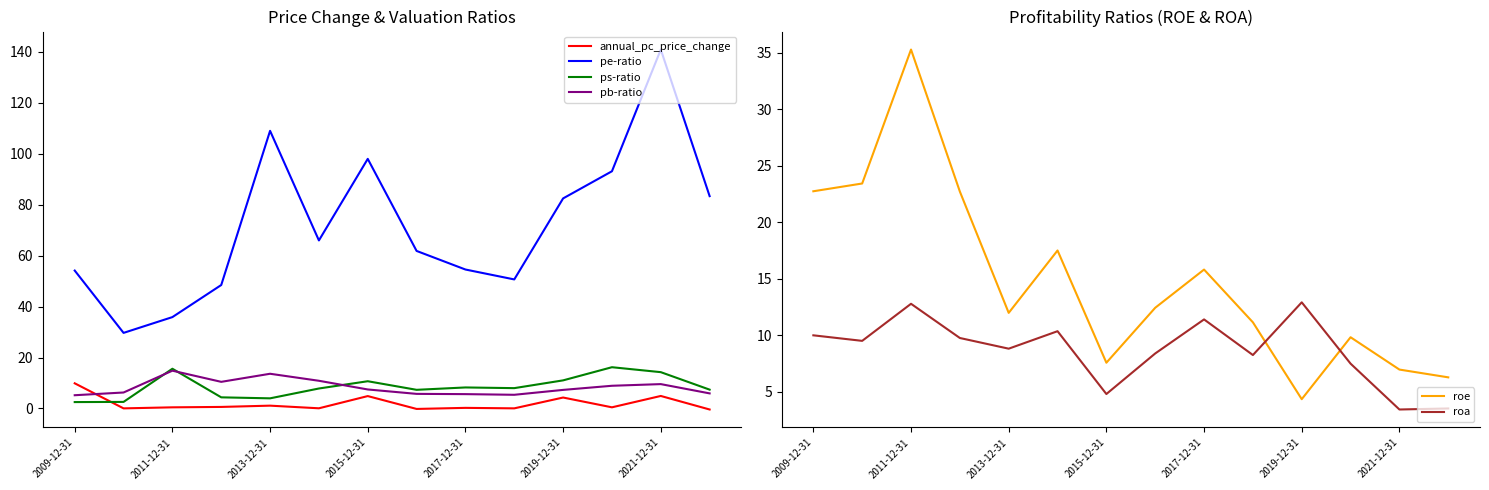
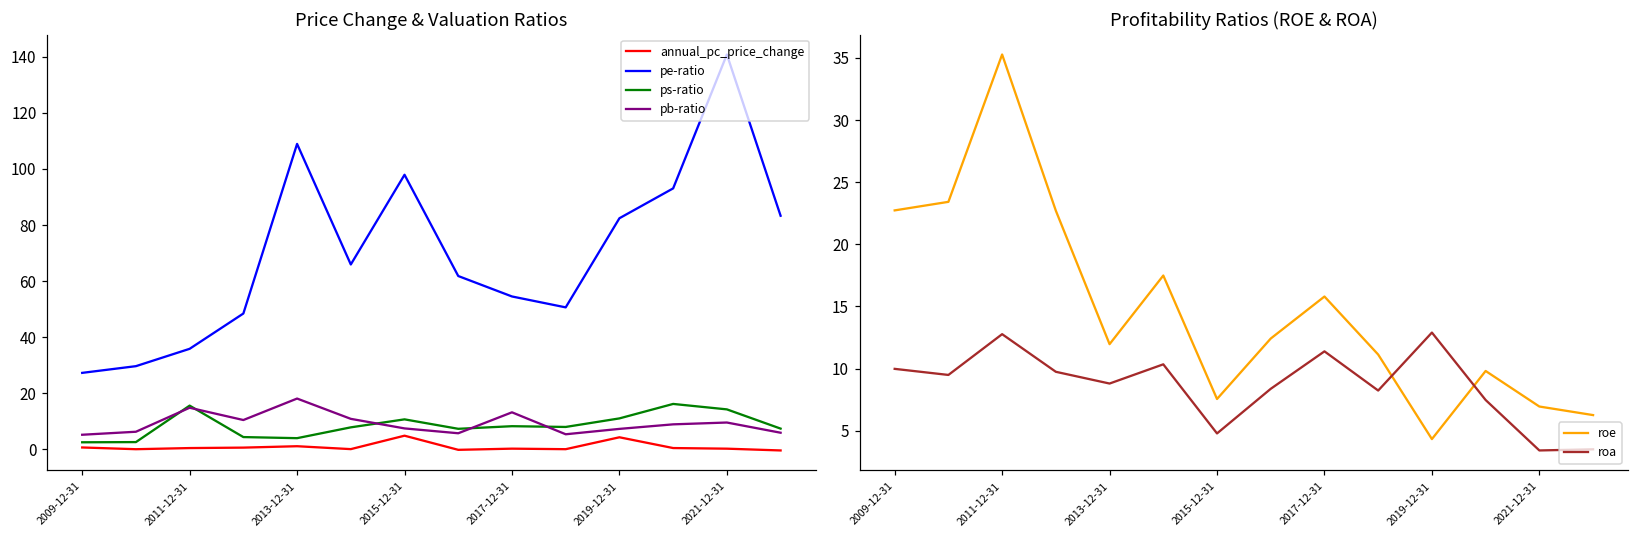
  {
    "Price Change & Valuation Ratios": {
      "annual_pc_price_change": {
-       "2009-12-31": 10,
+       "2009-12-31": 1,
        "2011-12-31": 0,
        "2013-12-31": 1,
        "2015-12-31": 5,
        "2017-12-31": 0,
        "2019-12-31": 4,
-       "2021-12-31": 5
+       "2021-12-31": 0
      },
      "pe-ratio": {
-       "2009-12-31": 54,
+       "2009-12-31": 27,
        "2011-12-31": 36,
        "2013-12-31": 109,
        "2015-12-31": 98,
        "2017-12-31": 55,
        "2019-12-31": 82
      },
      "ps-ratio": {
        "2009-12-31": 3,
        "2013-12-31": 4,
        "2015-12-31": 11,
        "2017-12-31": 8,
        "2019-12-31": 11,
        "2021-12-31": 14
      },
      "pb-ratio": {
        "2009-12-31": 5,
-       "2013-12-31": 14,
+       "2013-12-31": 18,
        "2015-12-31": 7,
-       "2017-12-31": 6,
+       "2017-12-31": 13,
        "2019-12-31": 7,
        "2021-12-31": 10
      }
    },
    "Profitability Ratios (ROE & ROA)": {
      "roe": {
        "2009-12-31": 22.7,
        "2011-12-31": 35.3,
        "2013-12-31": 12.0,
        "2015-12-31": 7.6,
        "2017-12-31": 15.8,
        "2019-12-31": 4.3,
        "2021-12-31": 6.9
      },
      "roa": {
        "2009-12-31": 10.0,
        "2011-12-31": 12.8,
        "2013-12-31": 8.8,
        "2015-12-31": 4.8,
        "2017-12-31": 11.4,
        "2019-12-31": 12.9,
        "2021-12-31": 3.4
      }
    }
  }
